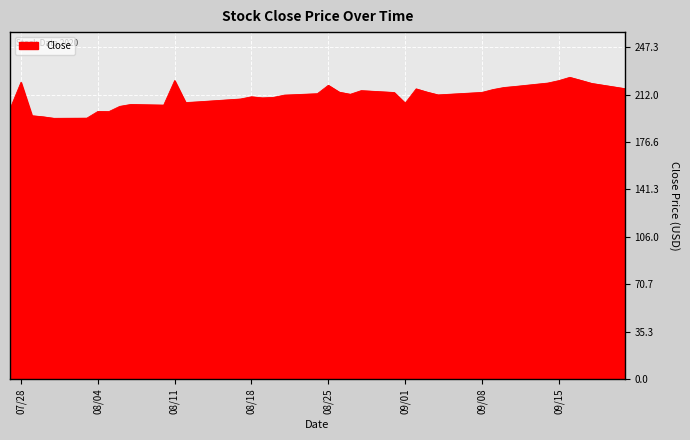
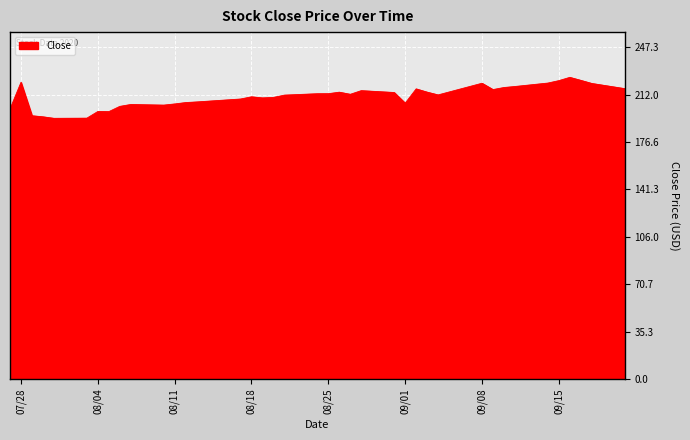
  {
    "07/28": 221,
    "08/04": 199,
-   "08/11": 222,
+   "08/11": 205,
    "08/18": 210,
-   "08/25": 219,
+   "08/25": 213,
    "09/01": 206,
-   "09/08": 214,
+   "09/08": 220,
    "09/15": 222
  }
